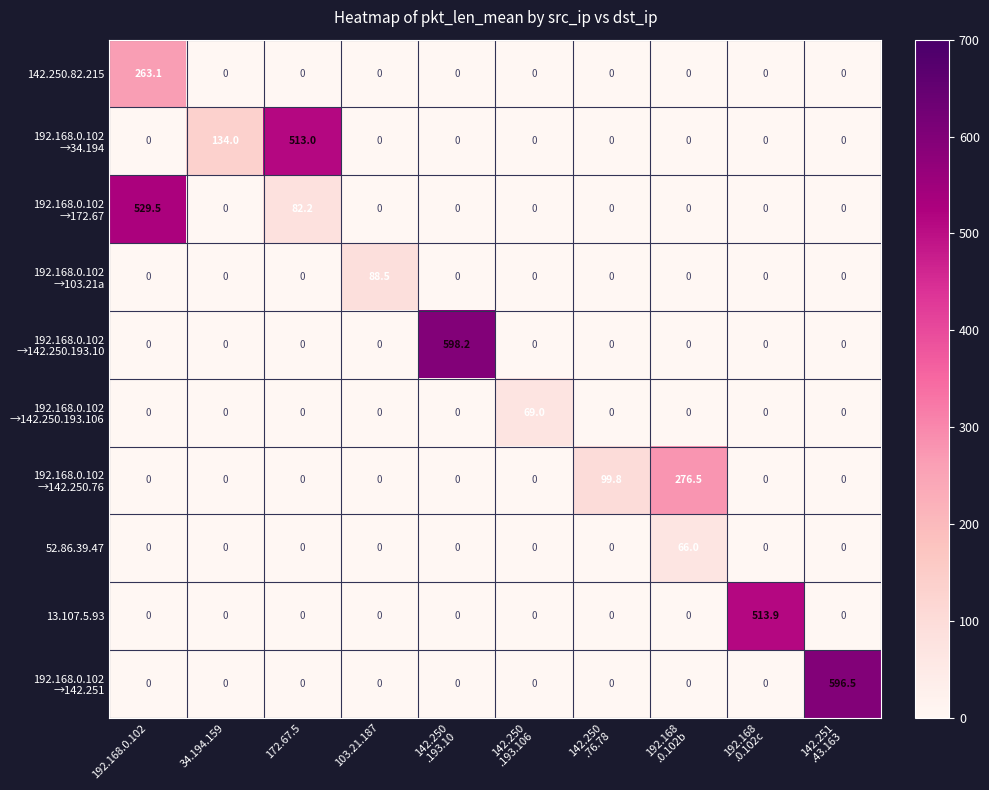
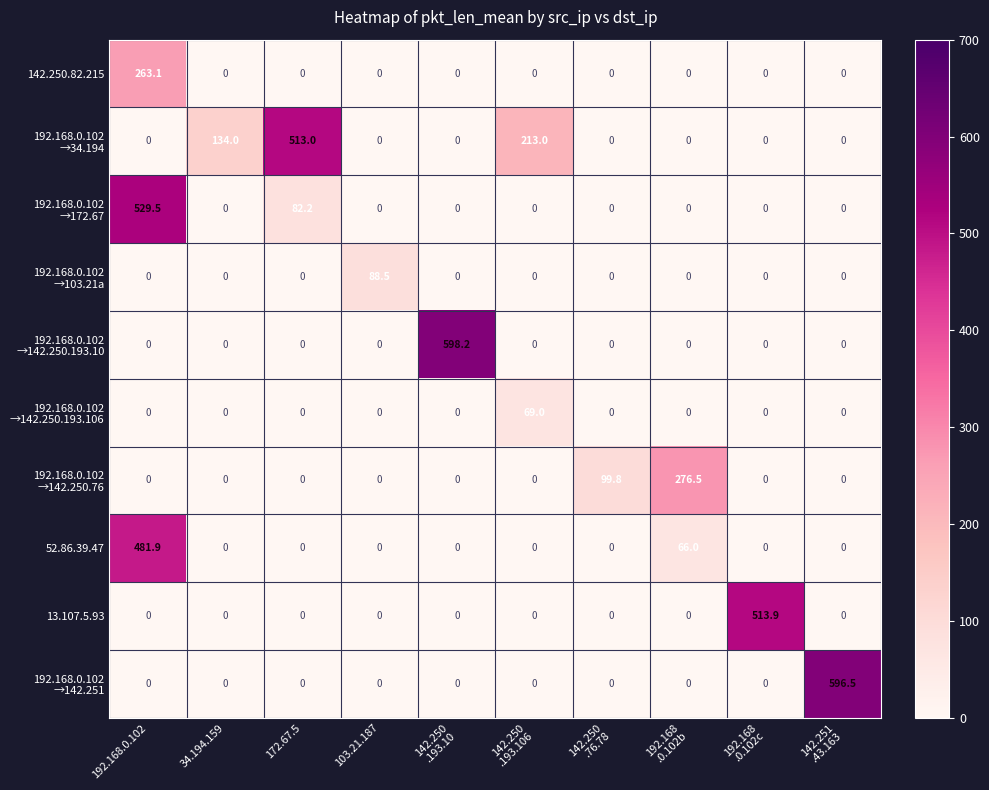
  {
    "142.250.82.215": {
      "192.168.0.102": 263.1,
      "34.194.159": 0,
      "172.67.5": 0,
      "103.21.187": 0,
      "142.250 .193.10": 0,
      "142.250 .193.106": 0,
      "142.250 .76.78": 0,
      "192.168 .0.102b": 0,
      "192.168 .0.102c": 0,
      "142.251 .43.163": 0
    },
    "192.168.0.102 →34.194": {
      "192.168.0.102": 0,
      "34.194.159": 134.0,
      "172.67.5": 513.0,
      "103.21.187": 0,
      "142.250 .193.10": 0,
-     "142.250 .193.106": 0,
+     "142.250 .193.106": 213.0,
      "142.250 .76.78": 0,
      "192.168 .0.102b": 0,
      "192.168 .0.102c": 0,
      "142.251 .43.163": 0
    },
    "192.168.0.102 →172.67": {
      "192.168.0.102": 529.5,
      "34.194.159": 0,
      "103.21.187": 0,
      "142.250 .193.10": 0,
      "142.250 .193.106": 0,
      "142.250 .76.78": 0,
      "192.168 .0.102b": 0,
      "192.168 .0.102c": 0,
      "142.251 .43.163": 0
    },
    "192.168.0.102 →103.21a": {
      "192.168.0.102": 0,
      "34.194.159": 0,
      "172.67.5": 0,
      "142.250 .193.10": 0,
      "142.250 .193.106": 0,
      "142.250 .76.78": 0,
      "192.168 .0.102b": 0,
      "192.168 .0.102c": 0,
      "142.251 .43.163": 0
    },
    "192.168.0.102 →142.250.193.10": {
      "192.168.0.102": 0,
      "34.194.159": 0,
      "172.67.5": 0,
      "103.21.187": 0,
      "142.250 .193.10": 598.2,
      "142.250 .193.106": 0,
      "142.250 .76.78": 0,
      "192.168 .0.102b": 0,
      "192.168 .0.102c": 0,
      "142.251 .43.163": 0
    },
    "192.168.0.102 →142.250.193.106": {
      "192.168.0.102": 0,
      "34.194.159": 0,
      "172.67.5": 0,
      "103.21.187": 0,
      "142.250 .193.10": 0,
      "142.250 .76.78": 0,
      "192.168 .0.102b": 0,
      "192.168 .0.102c": 0,
      "142.251 .43.163": 0
    },
    "192.168.0.102 →142.250.76": {
      "192.168.0.102": 0,
      "34.194.159": 0,
      "172.67.5": 0,
      "103.21.187": 0,
      "142.250 .193.10": 0,
      "142.250 .193.106": 0,
      "192.168 .0.102b": 276.5,
      "192.168 .0.102c": 0,
      "142.251 .43.163": 0
    },
    "52.86.39.47": {
-     "192.168.0.102": 0,
+     "192.168.0.102": 481.9,
      "34.194.159": 0,
      "172.67.5": 0,
      "103.21.187": 0,
      "142.250 .193.10": 0,
      "142.250 .193.106": 0,
      "142.250 .76.78": 0,
      "192.168 .0.102c": 0,
      "142.251 .43.163": 0
    },
    "13.107.5.93": {
      "192.168.0.102": 0,
      "34.194.159": 0,
      "172.67.5": 0,
      "103.21.187": 0,
      "142.250 .193.10": 0,
      "142.250 .193.106": 0,
      "142.250 .76.78": 0,
      "192.168 .0.102b": 0,
      "192.168 .0.102c": 513.9,
      "142.251 .43.163": 0
    },
    "192.168.0.102 →142.251": {
      "192.168.0.102": 0,
      "34.194.159": 0,
      "172.67.5": 0,
      "103.21.187": 0,
      "142.250 .193.10": 0,
      "142.250 .193.106": 0,
      "142.250 .76.78": 0,
      "192.168 .0.102b": 0,
      "192.168 .0.102c": 0,
      "142.251 .43.163": 596.5
    }
  }
